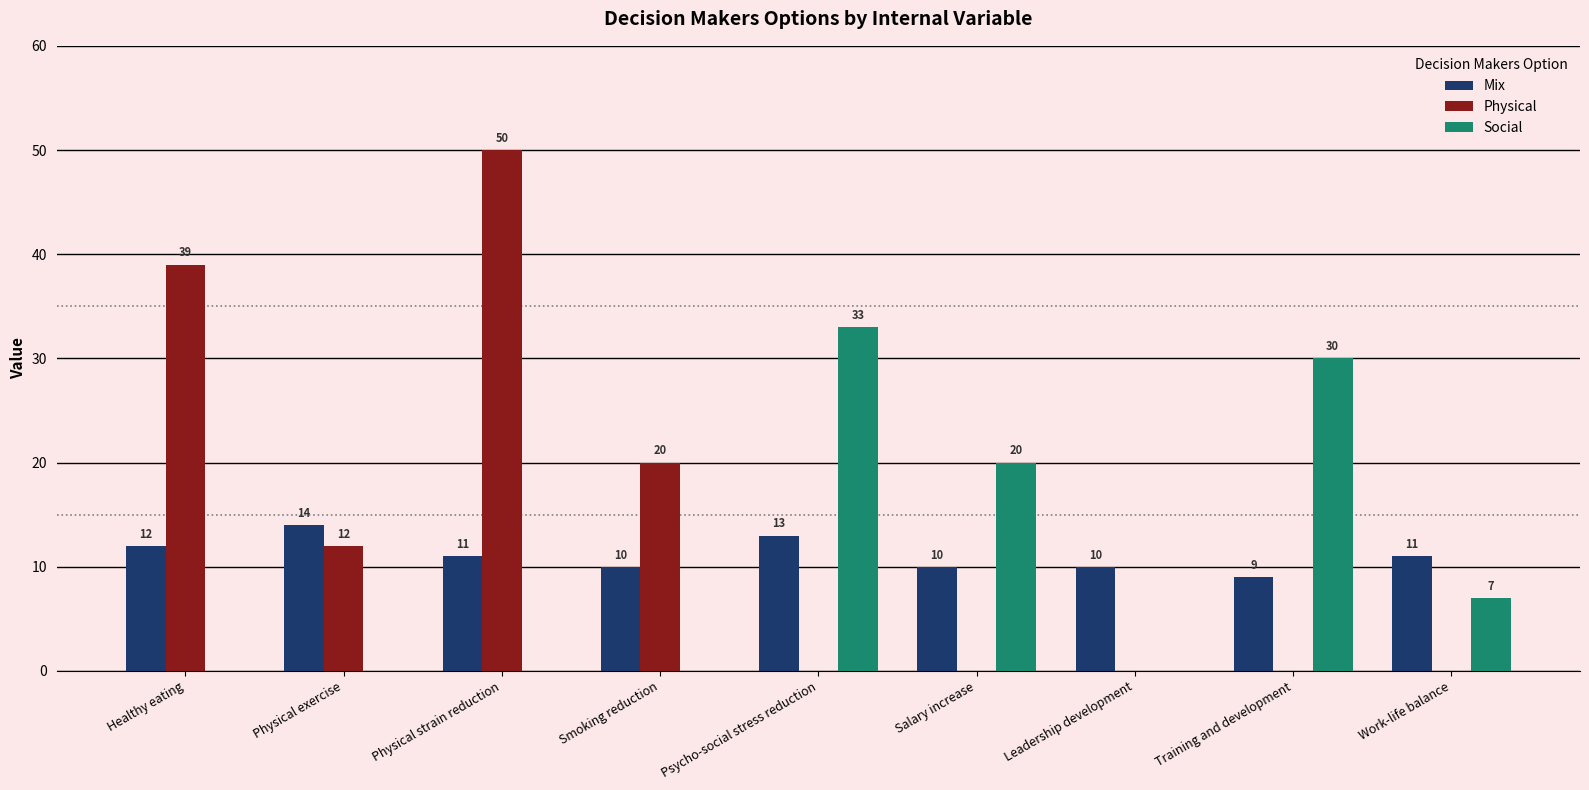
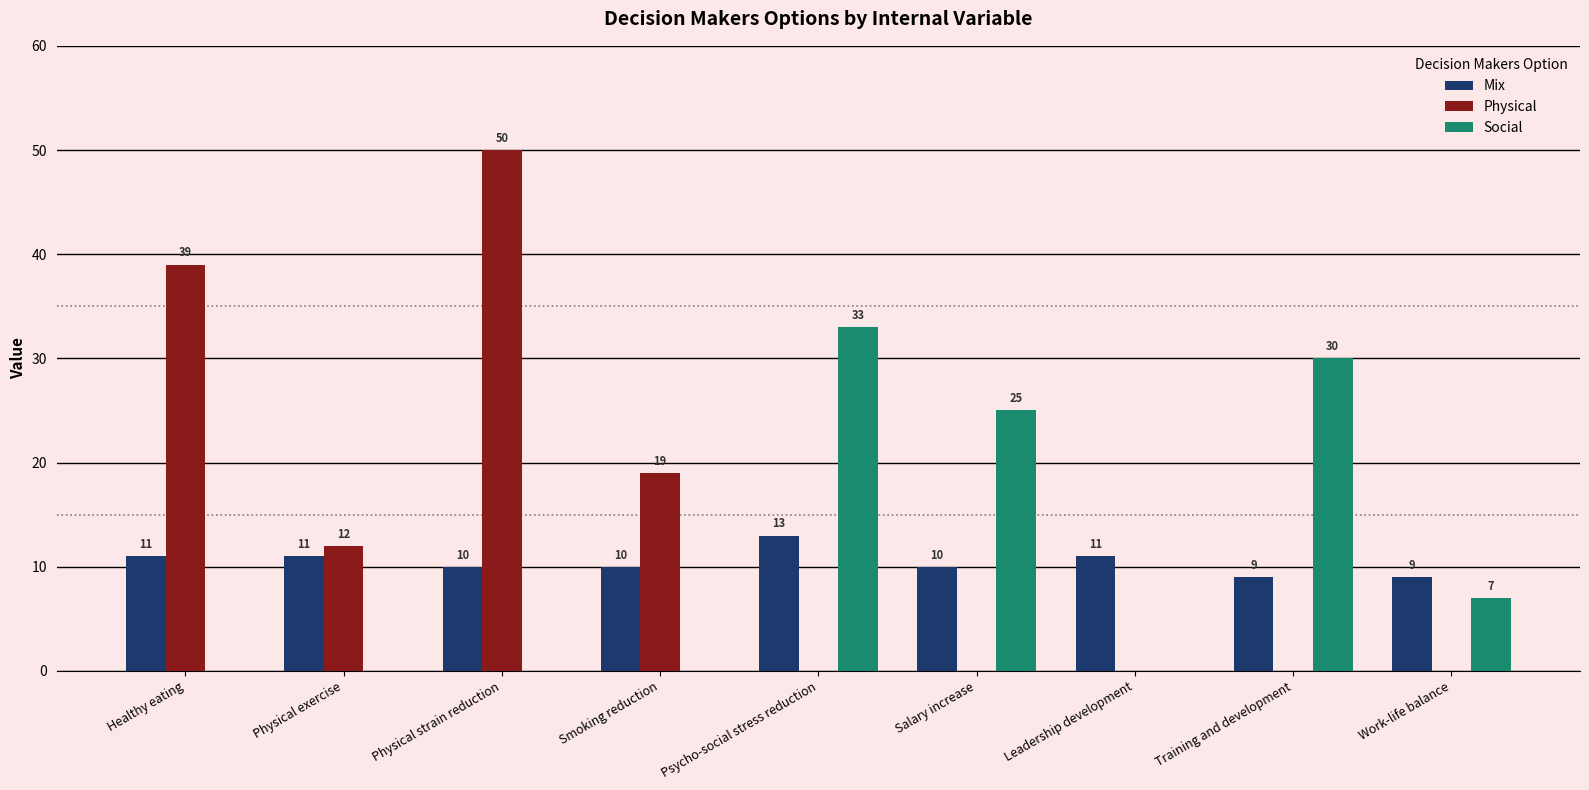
  {
    "Mix": {
-     "Healthy eating": 12,
-     "Physical exercise": 14,
-     "Physical strain reduction": 11,
+     "Healthy eating": 11,
+     "Physical exercise": 11,
+     "Physical strain reduction": 10,
      "Smoking reduction": 10,
      "Psycho-social stress reduction": 13,
      "Salary increase": 10,
-     "Leadership development": 10,
+     "Leadership development": 11,
      "Training and development": 9,
-     "Work-life balance": 11
+     "Work-life balance": 9
    },
    "Physical": {
      "Healthy eating": 39,
      "Physical exercise": 12,
      "Physical strain reduction": 50,
-     "Smoking reduction": 20
+     "Smoking reduction": 19
    },
    "Social": {
      "Psycho-social stress reduction": 33,
-     "Salary increase": 20,
+     "Salary increase": 25,
      "Training and development": 30,
      "Work-life balance": 7
    }
  }
